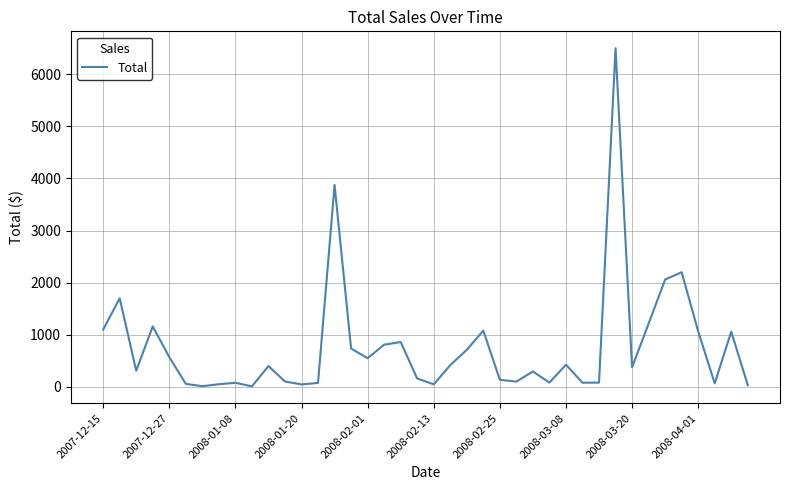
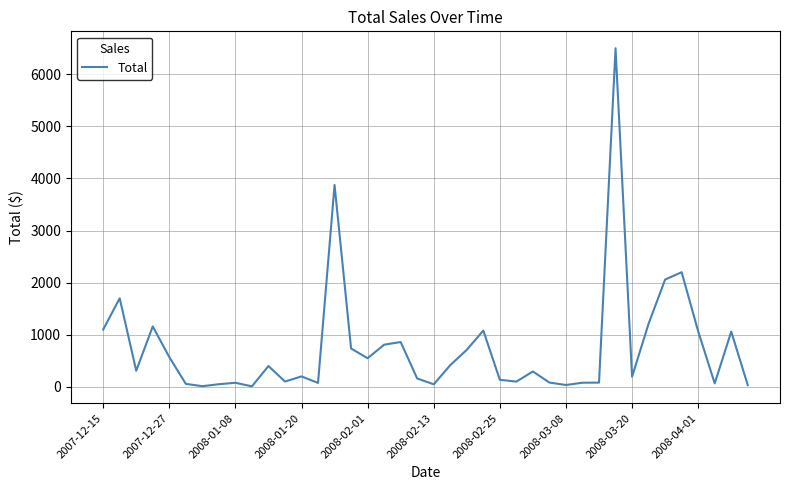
  {
    "2007-12-15": 1100,
    "2007-12-27": 600,
    "2008-01-08": 100,
-   "2008-01-20": 0,
+   "2008-01-20": 200,
    "2008-02-01": 500,
    "2008-02-13": 0,
    "2008-02-25": 100,
-   "2008-03-08": 400,
-   "2008-03-20": 400,
+   "2008-03-08": 0,
+   "2008-03-20": 200,
    "2008-04-01": 1100
  }
